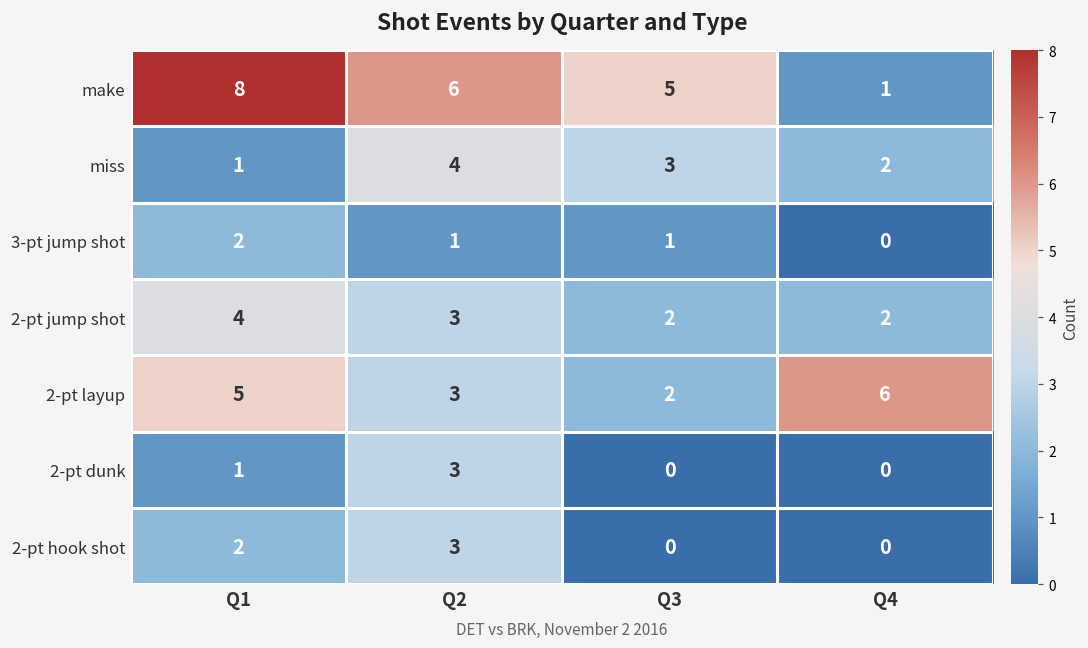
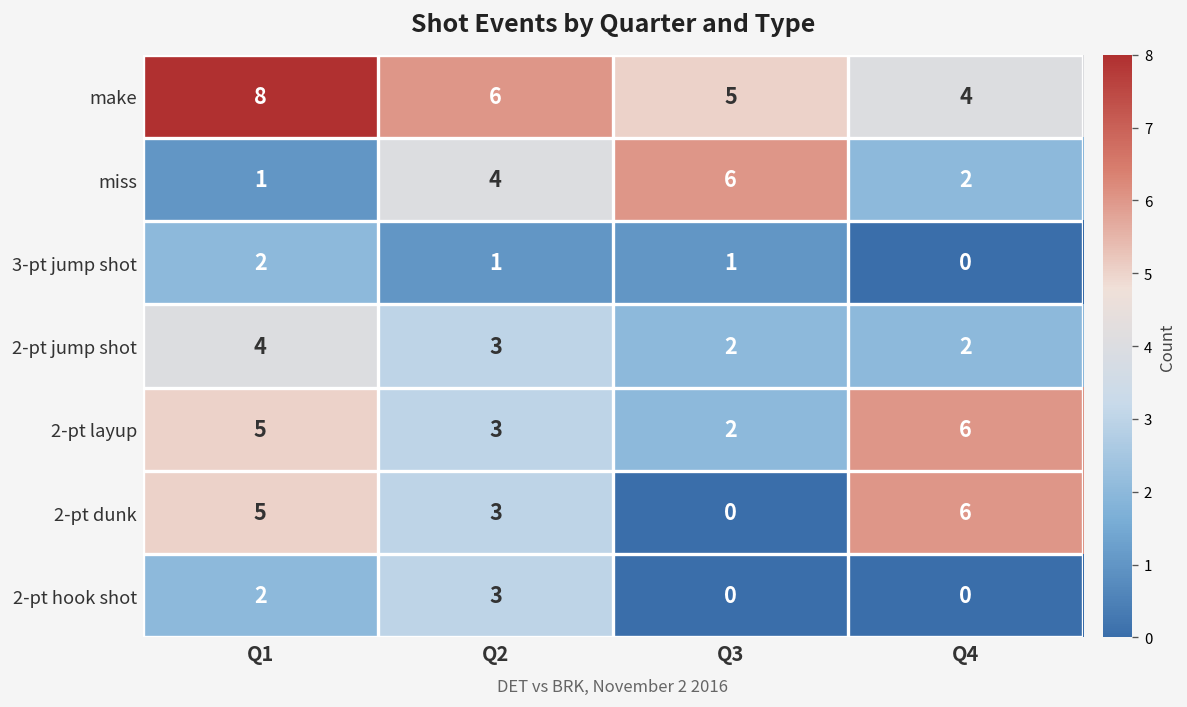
  {
    "make": {
      "Q1": 8,
      "Q2": 6,
      "Q3": 5,
-     "Q4": 1
+     "Q4": 4
    },
    "miss": {
      "Q1": 1,
      "Q2": 4,
-     "Q3": 3,
+     "Q3": 6,
      "Q4": 2
    },
    "3-pt jump shot": {
      "Q1": 2,
      "Q2": 1,
      "Q3": 1,
      "Q4": 0
    },
    "2-pt jump shot": {
      "Q1": 4,
      "Q2": 3,
      "Q3": 2,
      "Q4": 2
    },
    "2-pt layup": {
      "Q1": 5,
      "Q2": 3,
      "Q3": 2,
      "Q4": 6
    },
    "2-pt dunk": {
-     "Q1": 1,
+     "Q1": 5,
      "Q2": 3,
      "Q3": 0,
-     "Q4": 0
+     "Q4": 6
    },
    "2-pt hook shot": {
      "Q1": 2,
      "Q2": 3,
      "Q3": 0,
      "Q4": 0
    }
  }
